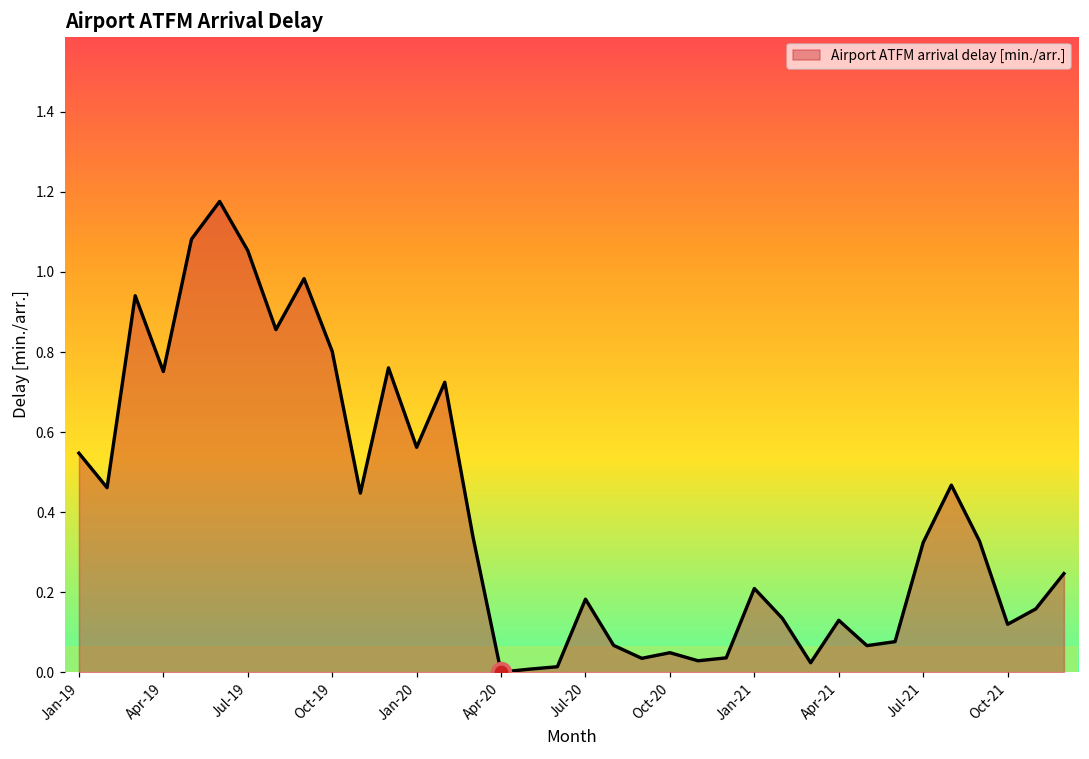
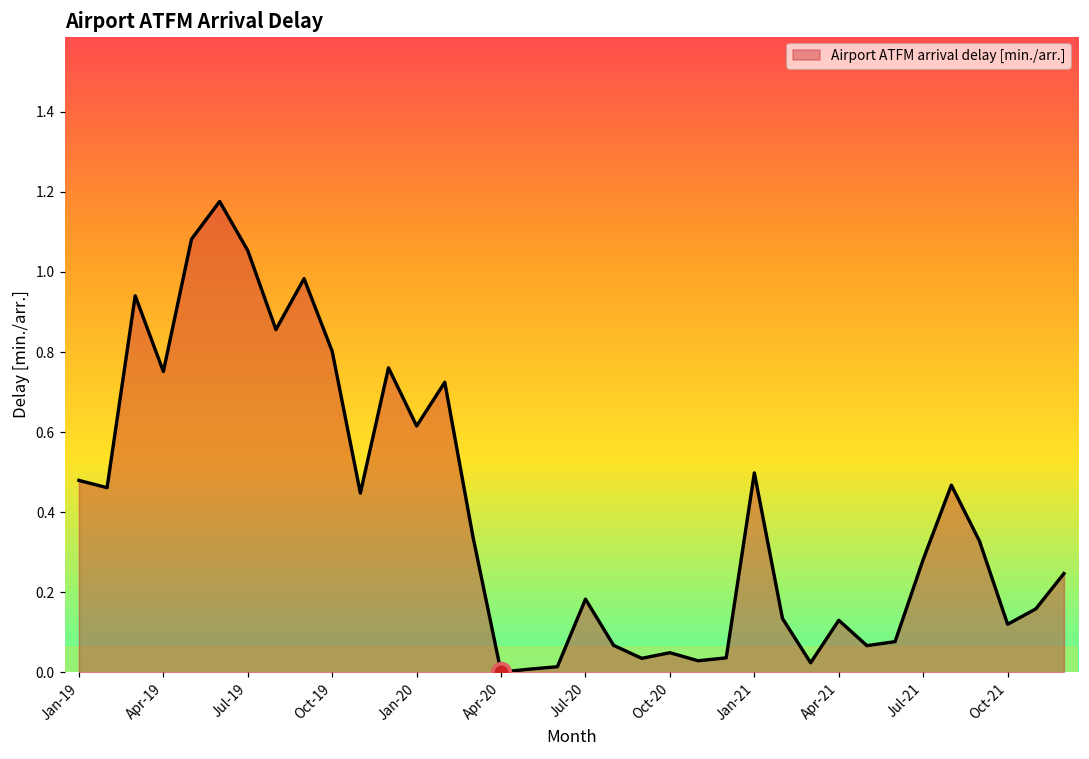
  {
    "Airport ATFM arrival delay [min./arr.]": {
-     "Jan-19": 0.55,
+     "Jan-19": 0.48,
      "Apr-19": 0.75,
      "Jul-19": 1.05,
      "Oct-19": 0.80,
-     "Jan-20": 0.56,
+     "Jan-20": 0.62,
      "Jul-20": 0.18,
-     "Jan-21": 0.21,
+     "Jan-21": 0.50,
      "Apr-21": 0.13,
-     "Jul-21": 0.32,
+     "Jul-21": 0.28,
      "Oct-21": 0.12
    }
  }
